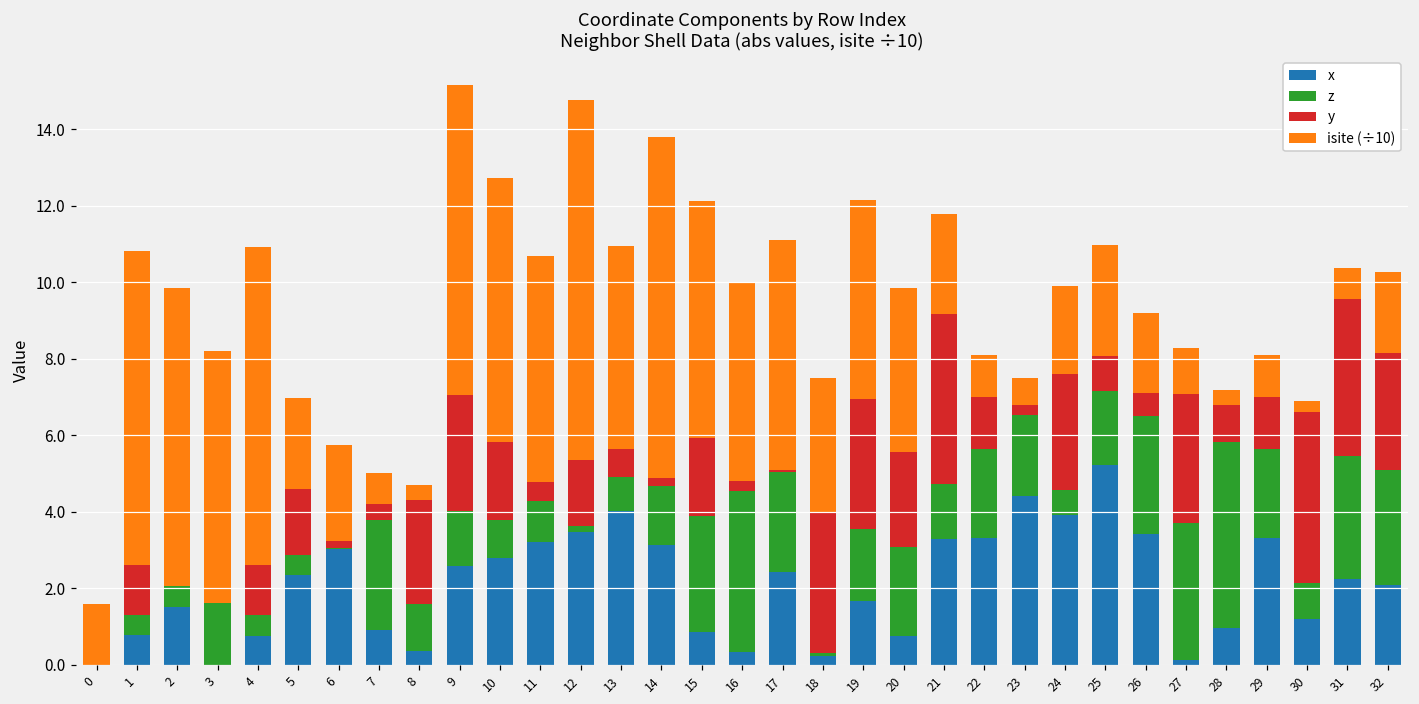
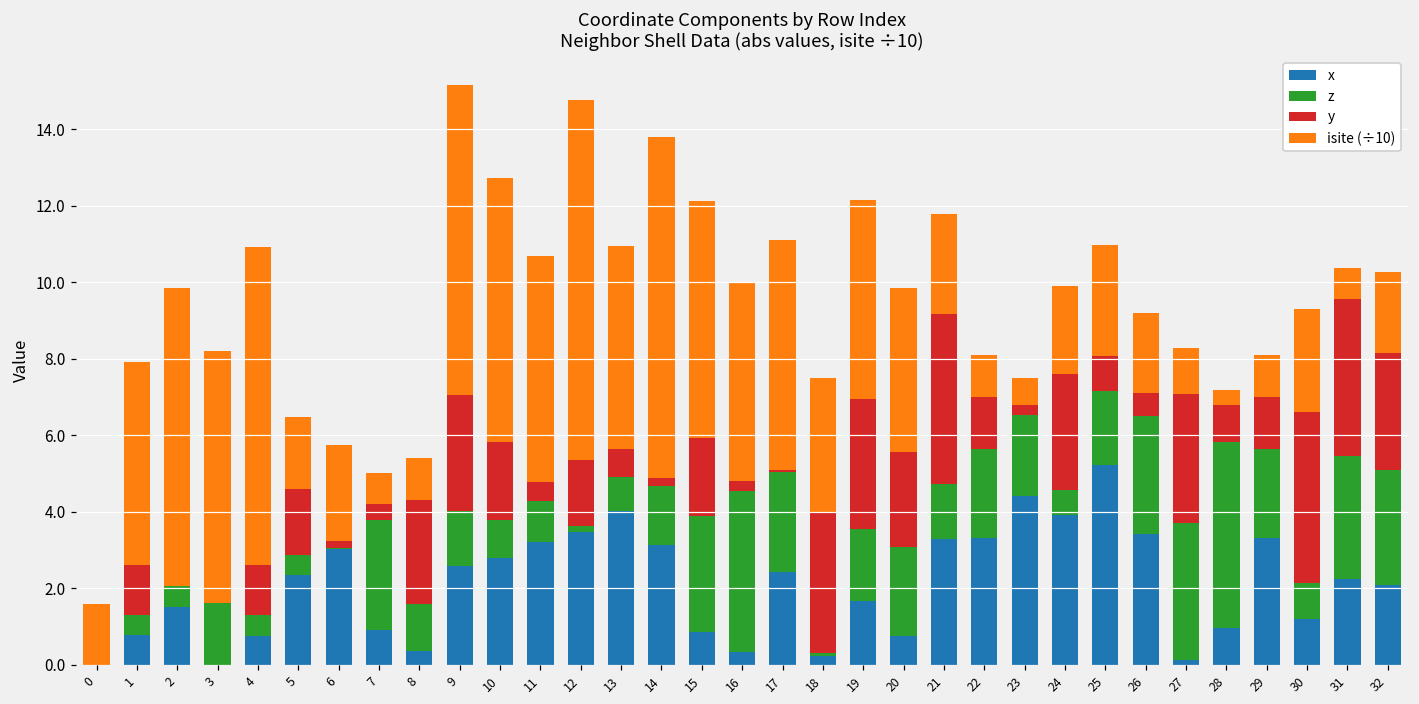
  {
    "x": {
      "0": 0.0,
      "1": 0.8,
      "2": 1.5,
      "3": 0.0,
      "4": 0.8,
      "5": 2.3,
      "6": 3.0,
      "7": 0.9,
      "8": 0.4,
      "9": 2.6,
      "10": 2.8,
      "11": 3.2,
      "12": 3.5,
      "13": 4.0,
      "14": 3.1,
      "15": 0.8,
      "16": 0.3,
      "17": 2.4,
      "18": 0.2,
      "19": 1.7,
      "20": 0.7,
      "21": 3.3,
      "22": 3.3,
      "23": 4.4,
      "24": 3.9,
      "25": 5.2,
      "26": 3.4,
      "27": 0.1,
      "28": 1.0,
      "29": 3.3,
      "30": 1.2,
      "31": 2.2,
      "32": 2.1
    },
    "z": {
      "0": 0.0,
      "1": 0.5,
      "2": 0.5,
      "3": 1.6,
      "4": 0.5,
      "5": 0.5,
      "7": 2.9,
      "8": 1.2,
      "9": 1.5,
      "10": 1.0,
      "11": 1.1,
      "12": 0.2,
      "13": 0.9,
      "14": 1.5,
      "15": 3.0,
      "16": 4.2,
      "17": 2.6,
      "18": 0.1,
      "19": 1.9,
      "20": 2.3,
      "21": 1.4,
      "22": 2.3,
      "23": 2.1,
      "24": 0.7,
      "25": 1.9,
      "26": 3.1,
      "27": 3.6,
      "28": 4.9,
      "29": 2.3,
      "30": 1.0,
      "31": 3.2,
      "32": 3.0
    },
    "y": {
      "0": 0.0,
      "1": 1.3,
      "2": 0.0,
      "3": 0.0,
      "4": 1.3,
      "5": 1.7,
      "6": 0.2,
      "7": 0.4,
      "8": 2.7,
      "9": 3.0,
      "10": 2.1,
      "11": 0.5,
      "12": 1.7,
      "13": 0.7,
      "14": 0.2,
      "15": 2.0,
      "16": 0.3,
      "18": 3.7,
      "19": 3.4,
      "20": 2.5,
      "21": 4.5,
      "22": 1.3,
      "23": 0.3,
      "24": 3.0,
      "25": 0.9,
      "26": 0.6,
      "27": 3.4,
      "28": 1.0,
      "29": 1.3,
      "30": 4.5,
      "31": 4.1,
      "32": 3.1
    },
    "isite (÷10)": {
      "0": 1.6,
-     "1": 8.2,
+     "1": 5.3,
      "2": 7.8,
      "3": 6.6,
      "4": 8.3,
-     "5": 2.4,
+     "5": 1.9,
      "6": 2.5,
      "7": 0.8,
-     "8": 0.4,
+     "8": 1.1,
      "9": 8.1,
      "10": 6.9,
      "11": 5.9,
      "12": 9.4,
      "13": 5.3,
      "14": 8.9,
      "15": 6.2,
      "16": 5.2,
      "17": 6.0,
      "18": 3.5,
      "19": 5.2,
      "20": 4.3,
      "21": 2.6,
      "22": 1.1,
      "23": 0.7,
      "24": 2.3,
      "25": 2.9,
      "26": 2.1,
      "27": 1.2,
      "28": 0.4,
      "29": 1.1,
-     "30": 0.3,
+     "30": 2.7,
      "31": 0.8,
      "32": 2.1
    }
  }
